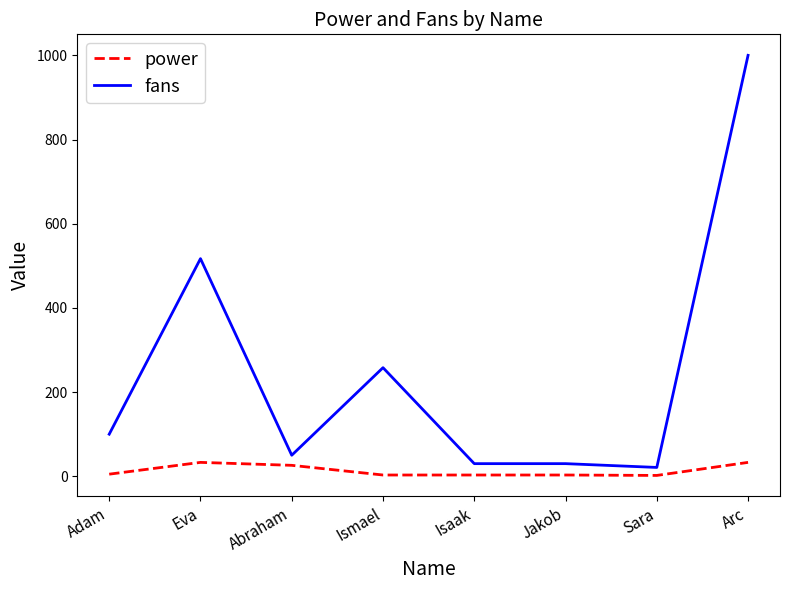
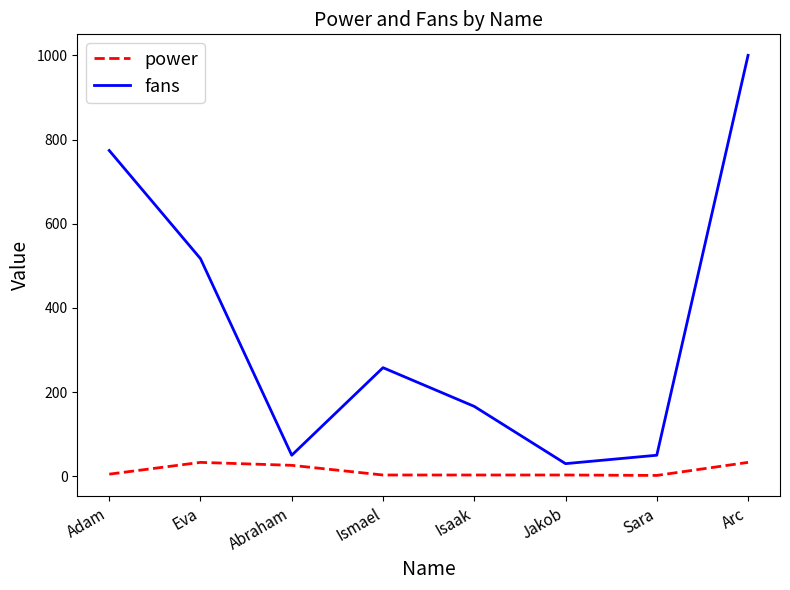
  {
    "power": {
      "Adam": 10,
      "Eva": 30,
      "Abraham": 30,
      "Ismael": 0,
      "Isaak": 0,
      "Jakob": 0,
      "Sara": 0,
      "Arc": 30
    },
    "fans": {
-     "Adam": 100,
+     "Adam": 770,
      "Eva": 520,
      "Abraham": 50,
      "Ismael": 260,
-     "Isaak": 30,
+     "Isaak": 170,
      "Jakob": 30,
-     "Sara": 20,
+     "Sara": 50,
      "Arc": 1000
    }
  }
